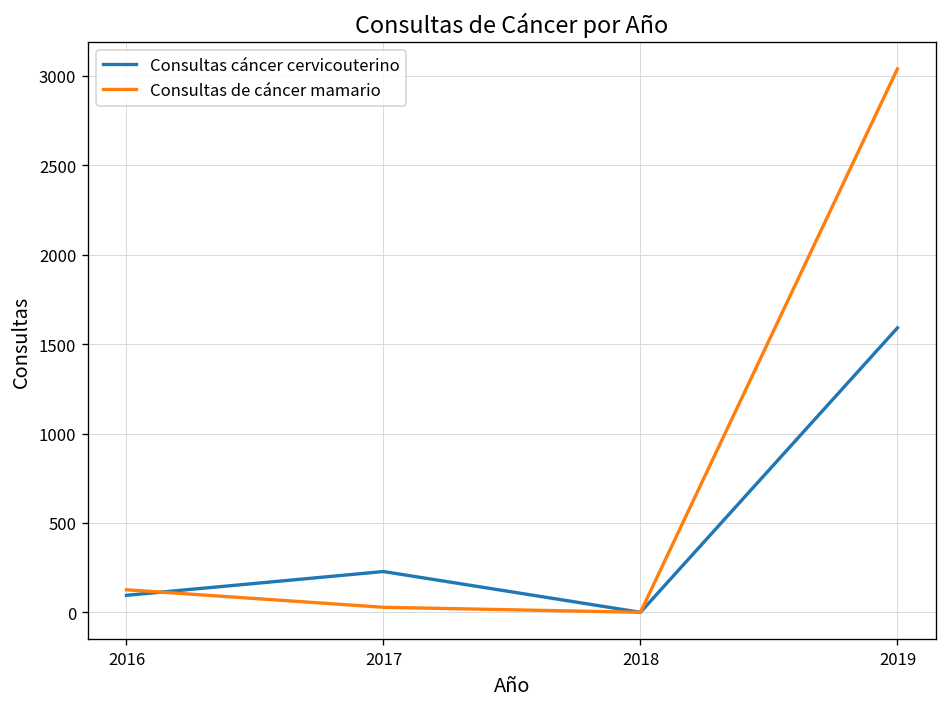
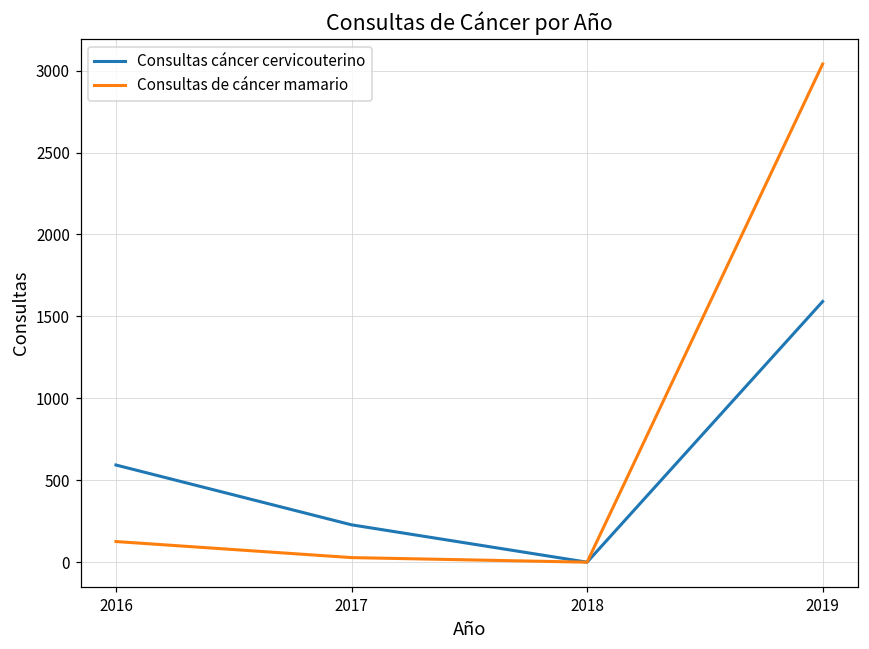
  {
    "Consultas cáncer cervicouterino": {
-     "2016": 100,
+     "2016": 590,
      "2017": 230,
      "2019": 1590
    },
    "Consultas de cáncer mamario": {
      "2016": 130,
      "2017": 30,
      "2019": 3040
    }
  }
